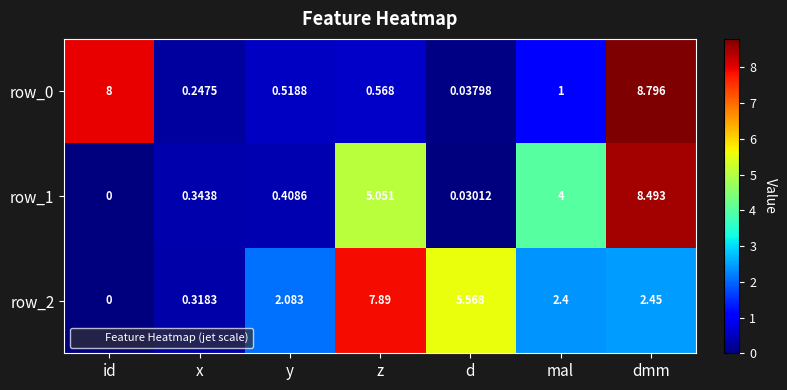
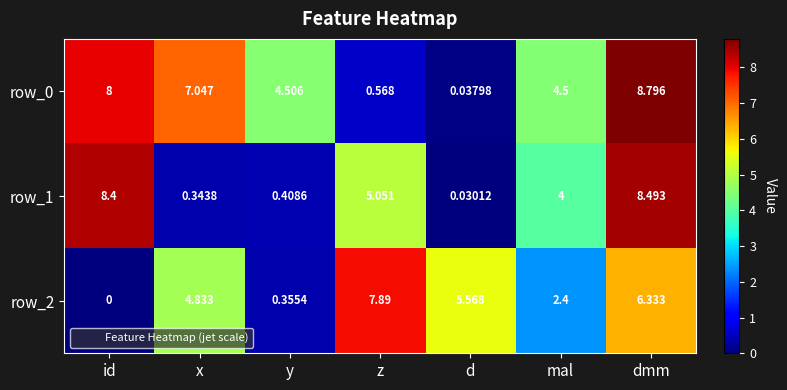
  {
    "row_0": {
      "id": 8,
-     "x": 0.2475,
-     "y": 0.5188,
+     "x": 7.047,
+     "y": 4.506,
      "z": 0.568,
      "d": 0.03798,
-     "mal": 1,
+     "mal": 4.5,
      "dmm": 8.796
    },
    "row_1": {
-     "id": 0,
+     "id": 8.4,
      "x": 0.3438,
      "y": 0.4086,
      "z": 5.051,
      "d": 0.03012,
      "mal": 4,
      "dmm": 8.493
    },
    "row_2": {
      "id": 0,
-     "x": 0.3183,
-     "y": 2.083,
+     "x": 4.833,
+     "y": 0.3554,
      "z": 7.89,
      "d": 5.568,
      "mal": 2.4,
-     "dmm": 2.45
+     "dmm": 6.333
    }
  }
